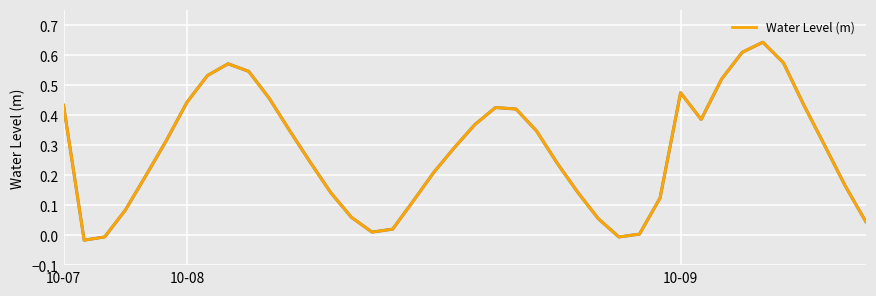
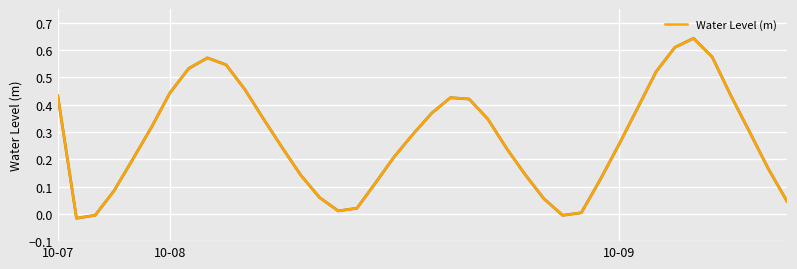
  {
    "10-07": 0.43,
    "10-08": 0.44,
-   "10-09": 0.47
+   "10-09": 0.25
  }
